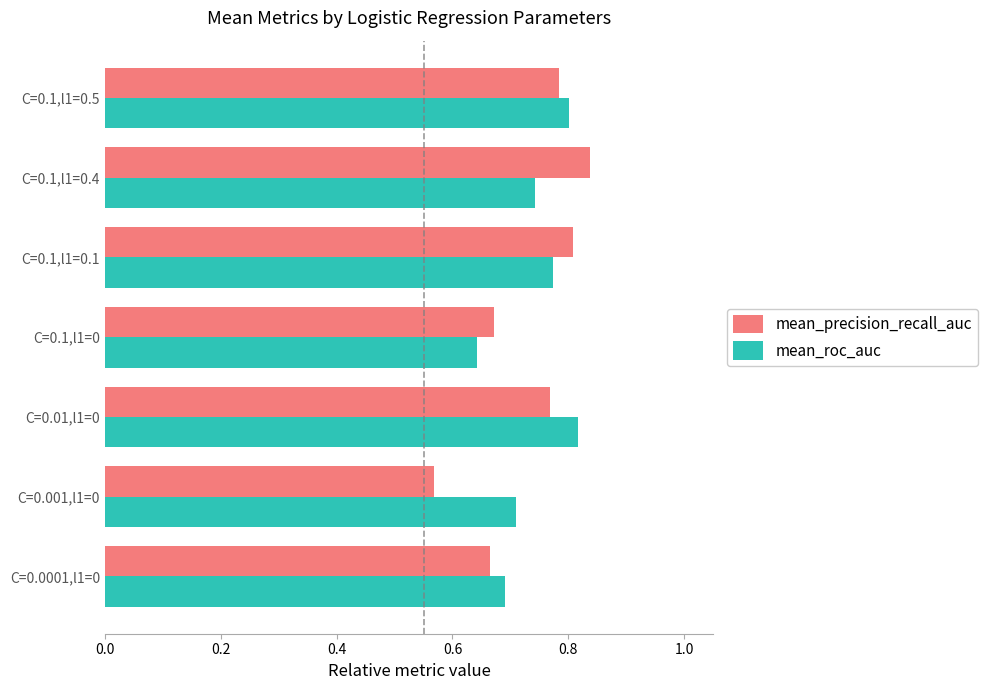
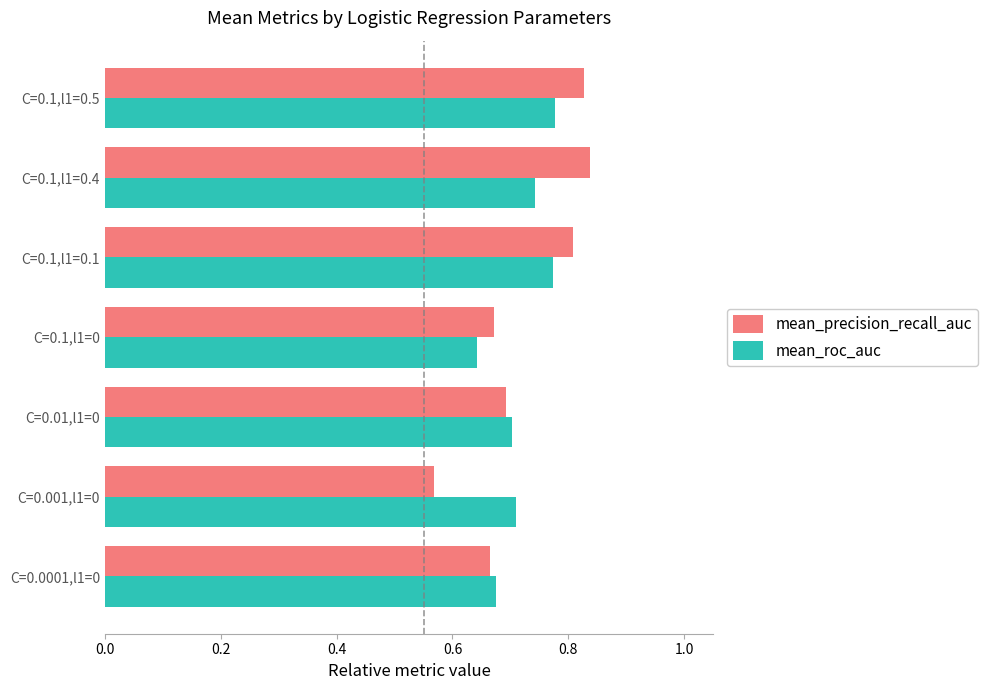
  {
    "mean_precision_recall_auc": {
-     "C=0.1,l1=0.5": 0.78,
+     "C=0.1,l1=0.5": 0.83,
      "C=0.1,l1=0.4": 0.84,
      "C=0.1,l1=0.1": 0.81,
      "C=0.1,l1=0": 0.67,
-     "C=0.01,l1=0": 0.77,
+     "C=0.01,l1=0": 0.69,
      "C=0.001,l1=0": 0.57,
      "C=0.0001,l1=0": 0.66
    },
    "mean_roc_auc": {
-     "C=0.1,l1=0.5": 0.80,
+     "C=0.1,l1=0.5": 0.78,
      "C=0.1,l1=0.4": 0.74,
      "C=0.1,l1=0.1": 0.77,
      "C=0.1,l1=0": 0.64,
-     "C=0.01,l1=0": 0.82,
+     "C=0.01,l1=0": 0.70,
      "C=0.001,l1=0": 0.71,
-     "C=0.0001,l1=0": 0.69
+     "C=0.0001,l1=0": 0.67
    }
  }
